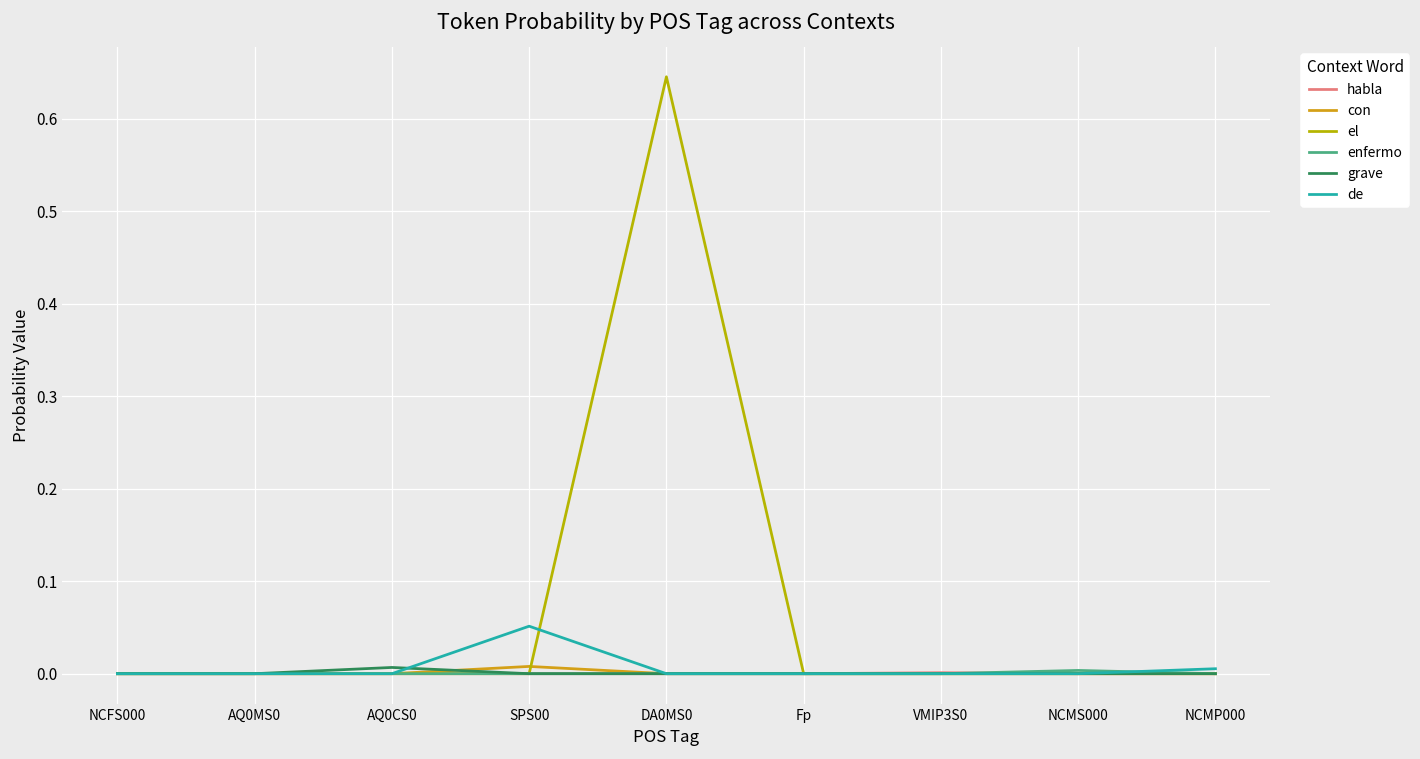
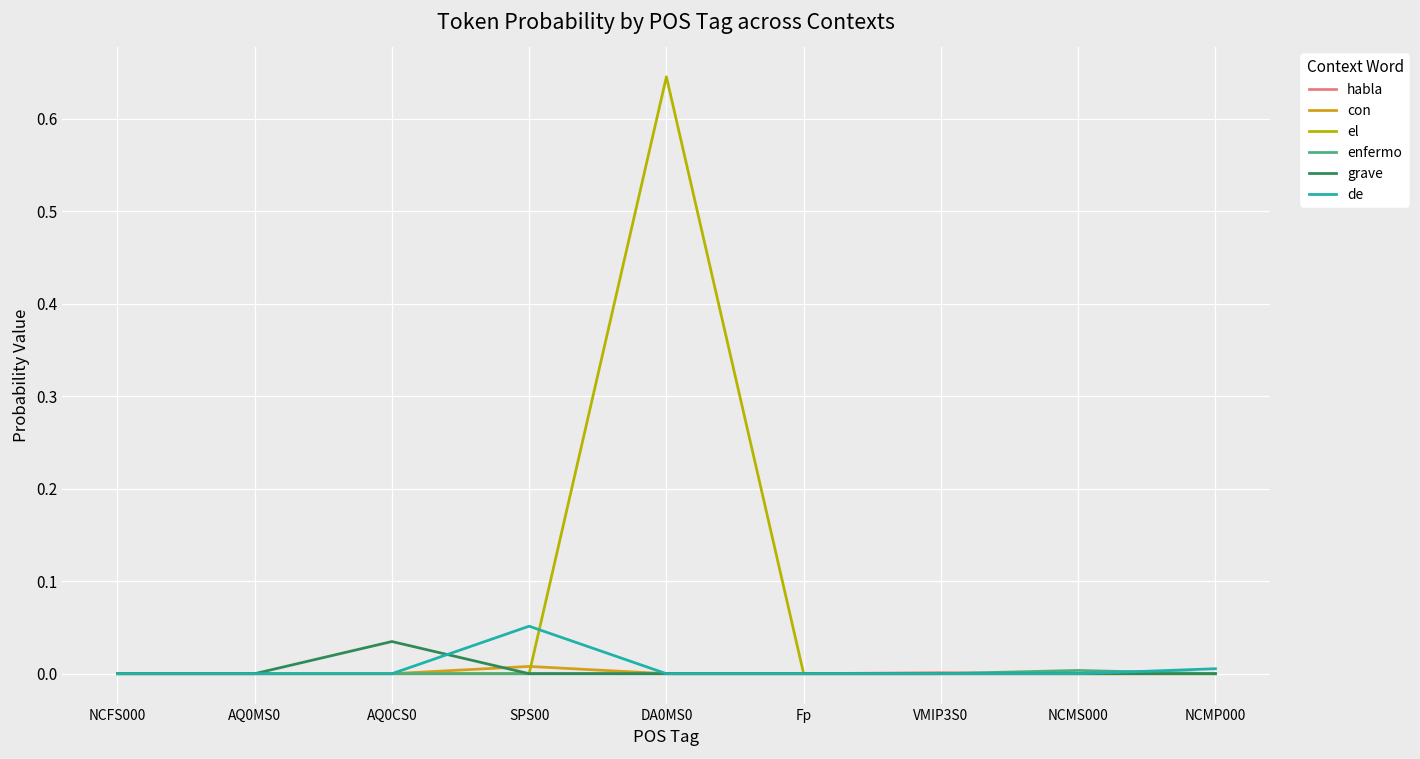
  {
    "grave": {
-     "AQ0CS0": 0.01
+     "AQ0CS0": 0.03
    }
  }
